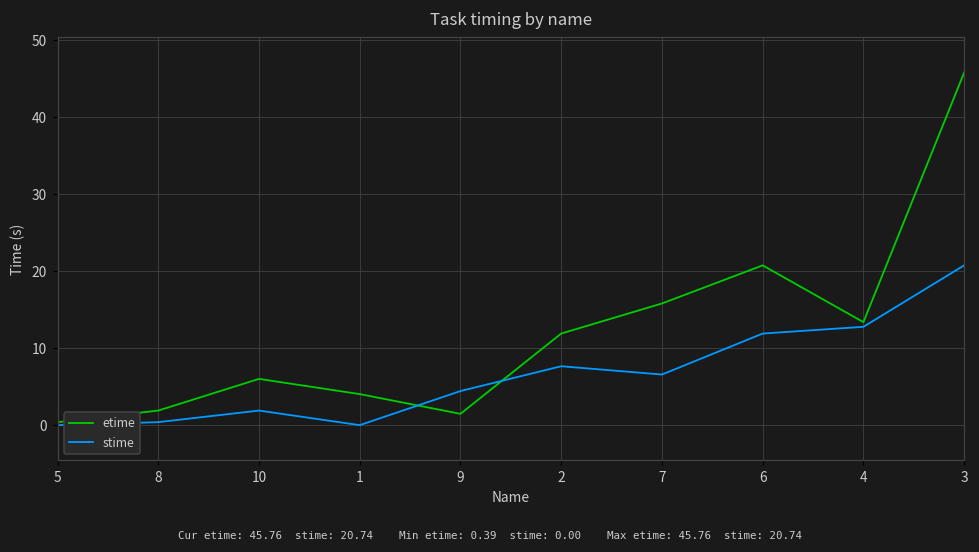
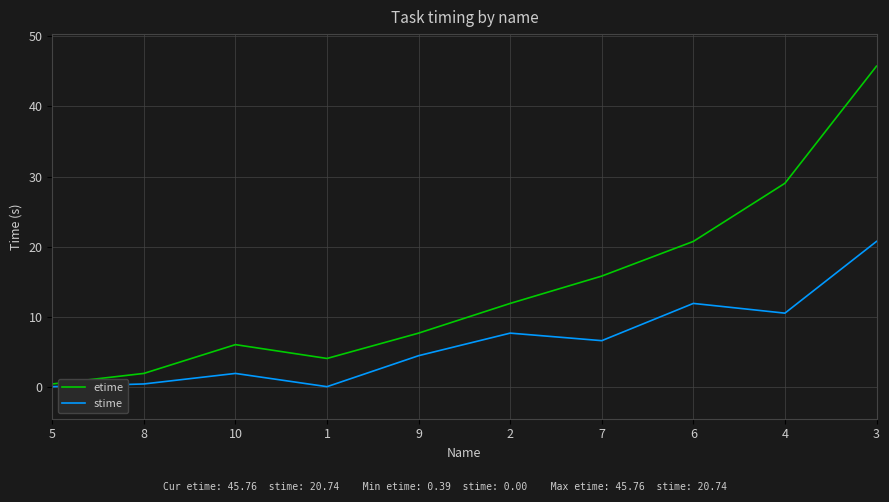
  {
    "etime": {
      "5": 0,
      "8": 2,
      "10": 6,
      "1": 4,
-     "9": 1,
+     "9": 8,
      "2": 12,
      "7": 16,
      "6": 21,
-     "4": 13,
+     "4": 29,
      "3": 46
    },
    "stime": {
      "5": 0,
      "8": 0,
      "10": 2,
      "1": 0,
      "9": 4,
      "2": 8,
      "7": 7,
      "6": 12,
-     "4": 13,
+     "4": 10,
      "3": 21
    }
  }
